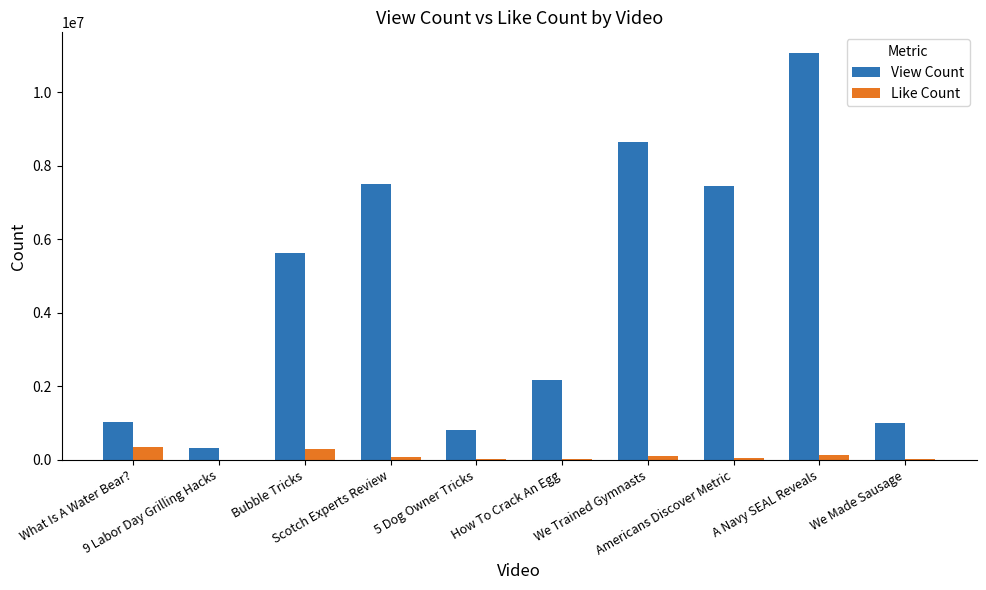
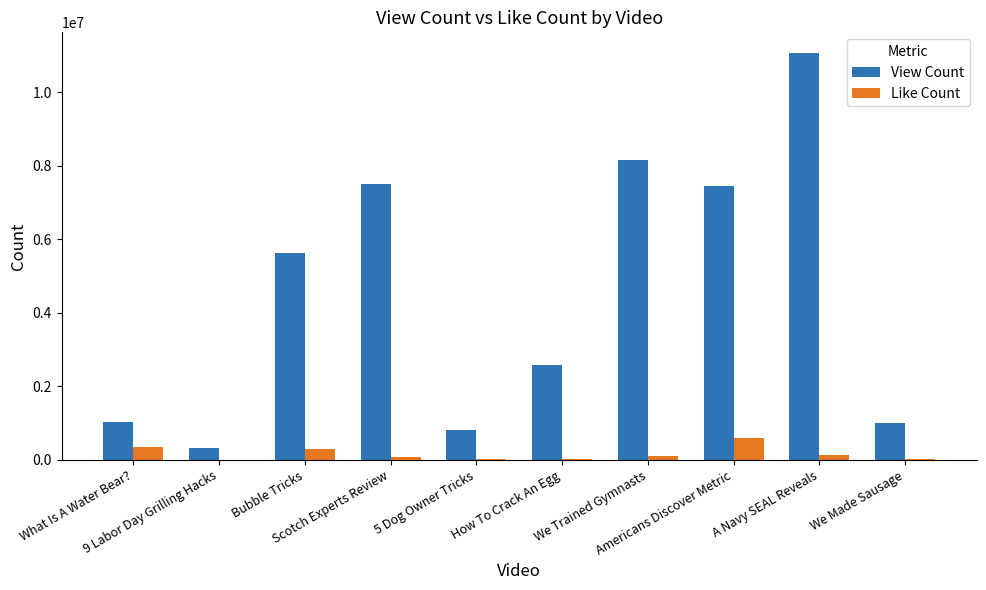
  {
    "View Count": {
      "What Is A Water Bear?": 1000000,
      "9 Labor Day Grilling Hacks": 300000,
      "Bubble Tricks": 5600000,
      "Scotch Experts Review": 7500000,
      "5 Dog Owner Tricks": 800000,
-     "How To Crack An Egg": 2200000,
-     "We Trained Gymnasts": 8600000,
+     "How To Crack An Egg": 2600000,
+     "We Trained Gymnasts": 8200000,
      "Americans Discover Metric": 7500000,
      "A Navy SEAL Reveals": 11100000,
      "We Made Sausage": 1000000
    },
    "Like Count": {
      "What Is A Water Bear?": 300000,
      "Bubble Tricks": 300000,
      "We Trained Gymnasts": 100000,
-     "Americans Discover Metric": 100000,
+     "Americans Discover Metric": 600000,
      "A Navy SEAL Reveals": 100000
    }
  }
